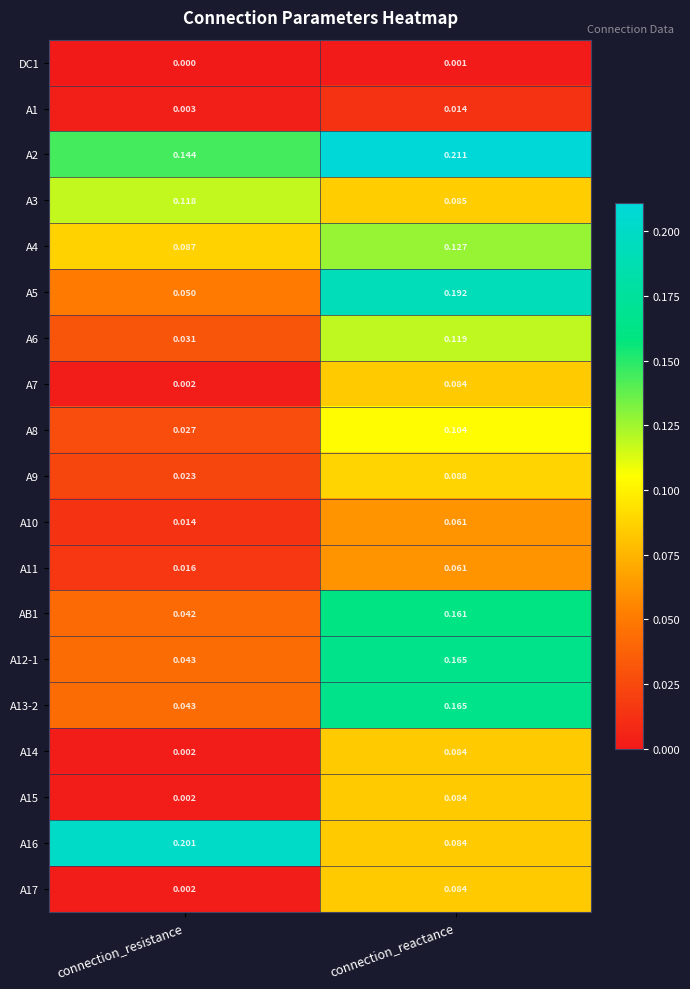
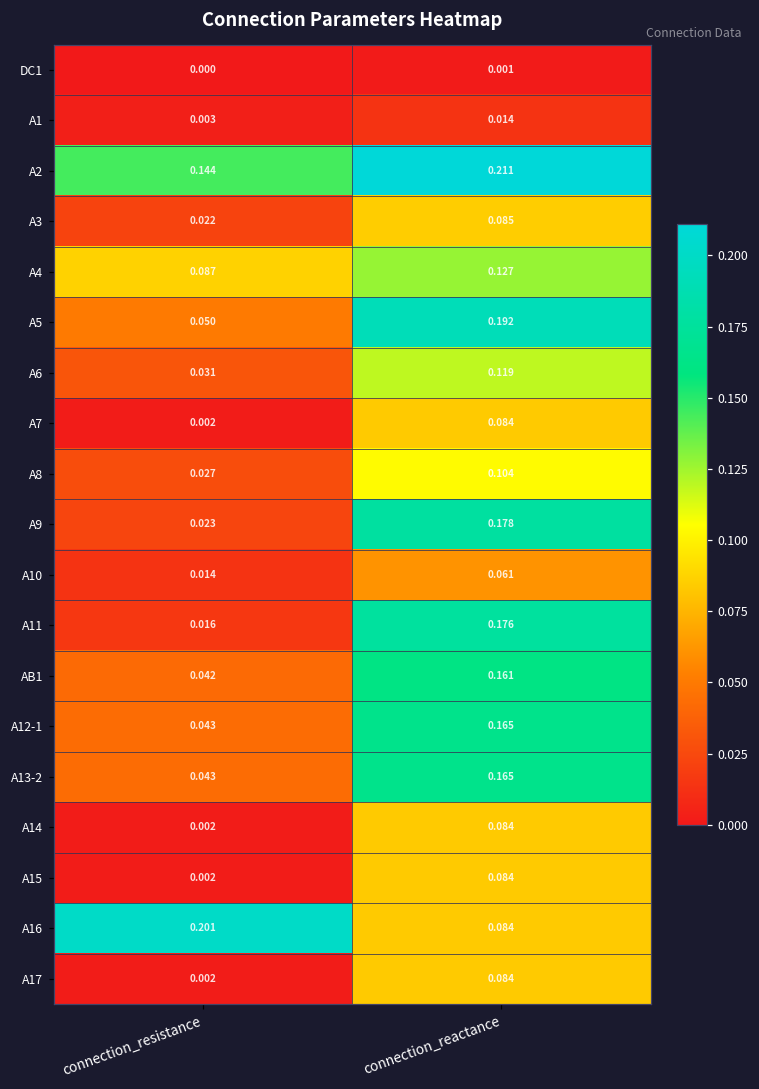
  {
    "DC1": {
      "connection_resistance": 0.000,
      "connection_reactance": 0.001
    },
    "A1": {
      "connection_resistance": 0.003,
      "connection_reactance": 0.014
    },
    "A2": {
      "connection_resistance": 0.144,
      "connection_reactance": 0.211
    },
    "A3": {
-     "connection_resistance": 0.118,
+     "connection_resistance": 0.022,
      "connection_reactance": 0.085
    },
    "A4": {
      "connection_resistance": 0.087,
      "connection_reactance": 0.127
    },
    "A5": {
      "connection_resistance": 0.050,
      "connection_reactance": 0.192
    },
    "A6": {
      "connection_resistance": 0.031,
      "connection_reactance": 0.119
    },
    "A7": {
      "connection_resistance": 0.002,
      "connection_reactance": 0.084
    },
    "A8": {
      "connection_resistance": 0.027,
      "connection_reactance": 0.104
    },
    "A9": {
      "connection_resistance": 0.023,
-     "connection_reactance": 0.088
+     "connection_reactance": 0.178
    },
    "A10": {
      "connection_resistance": 0.014,
      "connection_reactance": 0.061
    },
    "A11": {
      "connection_resistance": 0.016,
-     "connection_reactance": 0.061
+     "connection_reactance": 0.176
    },
    "AB1": {
      "connection_resistance": 0.042,
      "connection_reactance": 0.161
    },
    "A12-1": {
      "connection_resistance": 0.043,
      "connection_reactance": 0.165
    },
    "A13-2": {
      "connection_resistance": 0.043,
      "connection_reactance": 0.165
    },
    "A14": {
      "connection_resistance": 0.002,
      "connection_reactance": 0.084
    },
    "A15": {
      "connection_resistance": 0.002,
      "connection_reactance": 0.084
    },
    "A16": {
      "connection_resistance": 0.201,
      "connection_reactance": 0.084
    },
    "A17": {
      "connection_resistance": 0.002,
      "connection_reactance": 0.084
    }
  }
